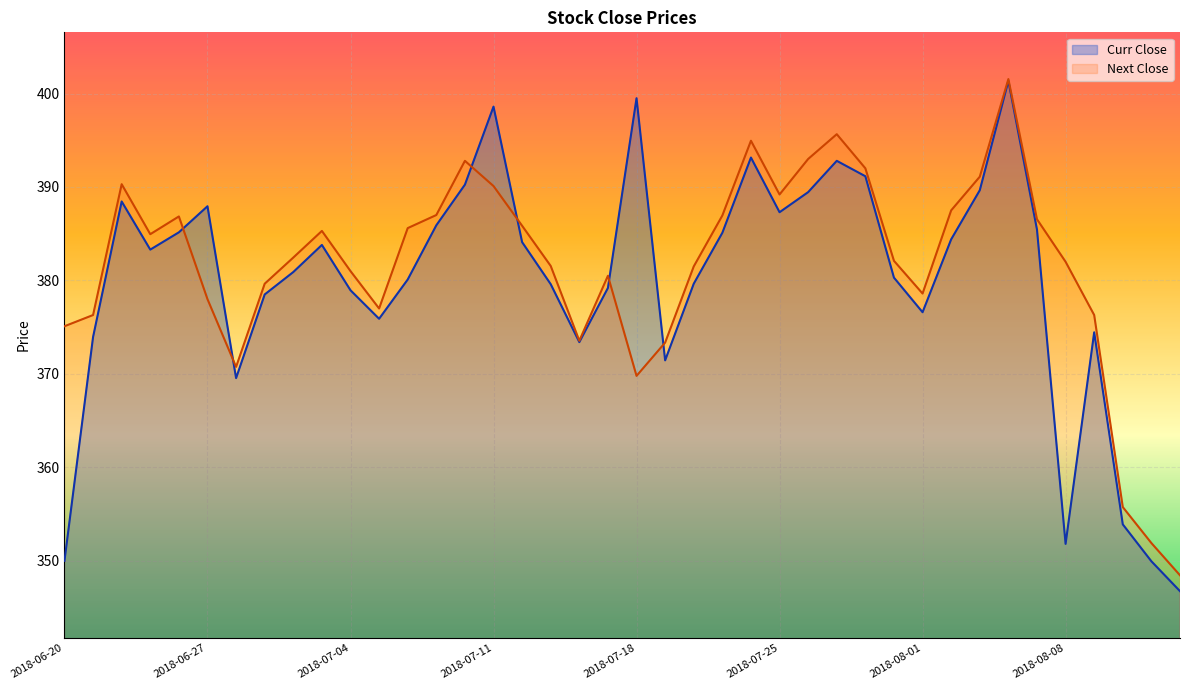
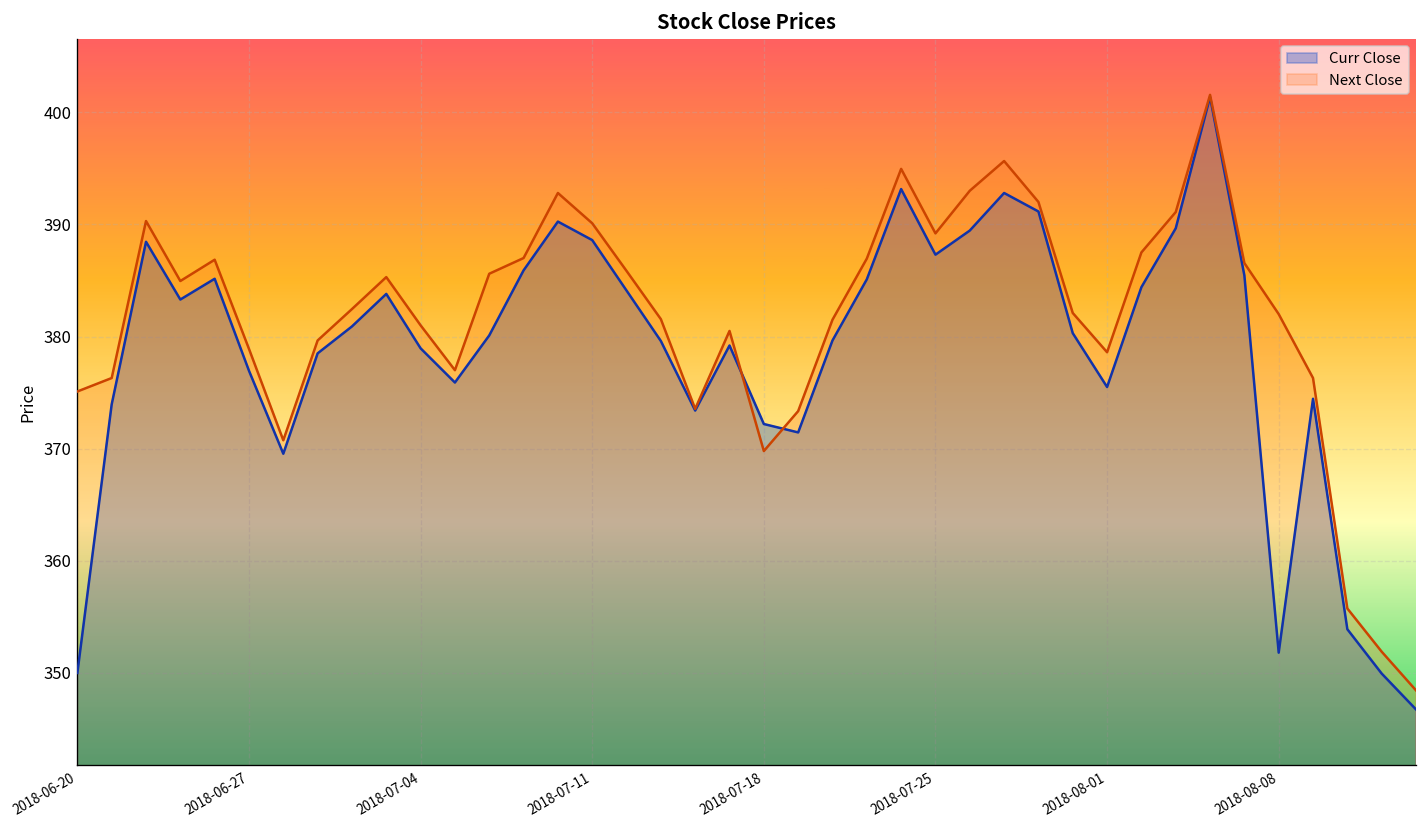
  {
    "Curr Close": {
      "2018-06-20": 350,
-     "2018-06-27": 388,
+     "2018-06-27": 377,
      "2018-07-04": 379,
-     "2018-07-11": 399,
-     "2018-07-18": 400,
+     "2018-07-11": 389,
+     "2018-07-18": 372,
      "2018-07-25": 387,
-     "2018-08-01": 377,
+     "2018-08-01": 376,
      "2018-08-08": 352
    },
    "Next Close": {
      "2018-06-20": 375,
-     "2018-06-27": 378,
+     "2018-06-27": 379,
      "2018-07-04": 381,
      "2018-07-11": 390,
      "2018-07-18": 370,
      "2018-07-25": 389,
      "2018-08-01": 379,
      "2018-08-08": 382
    }
  }
